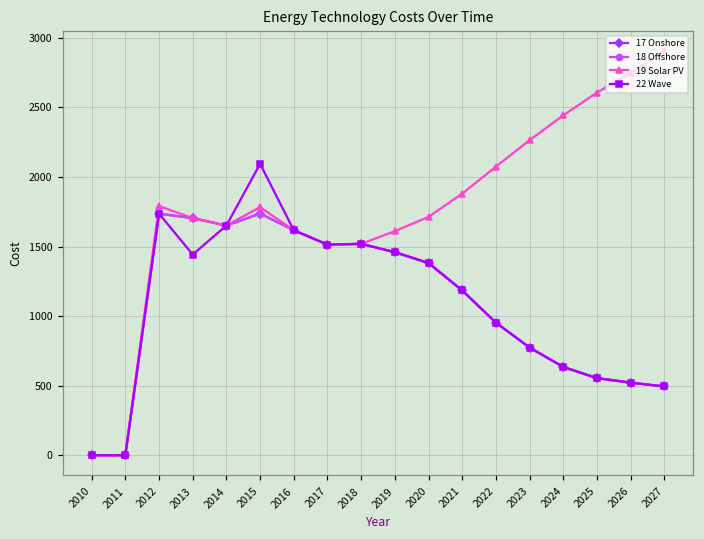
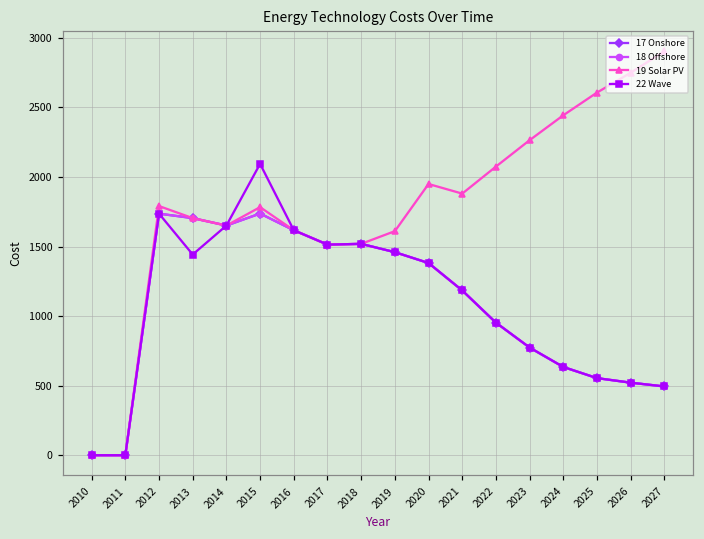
  {
    "18 Offshore": {
      "2015": 1740
    },
    "19 Solar PV": {
      "2012": 1790,
      "2015": 1780,
      "2019": 1610,
-     "2020": 1710,
+     "2020": 1950,
      "2021": 1880,
      "2022": 2080,
      "2023": 2260,
      "2024": 2440,
      "2025": 2610
    },
    "22 Wave": {
      "2013": 1440,
      "2015": 2090
    }
  }
